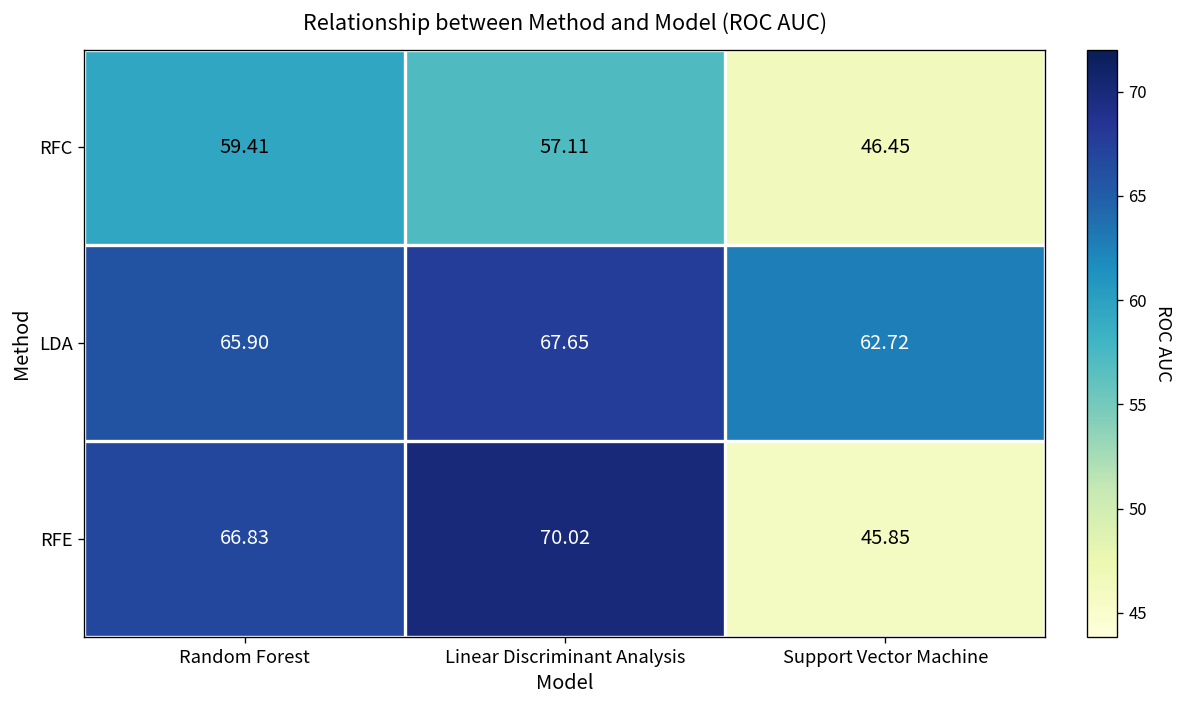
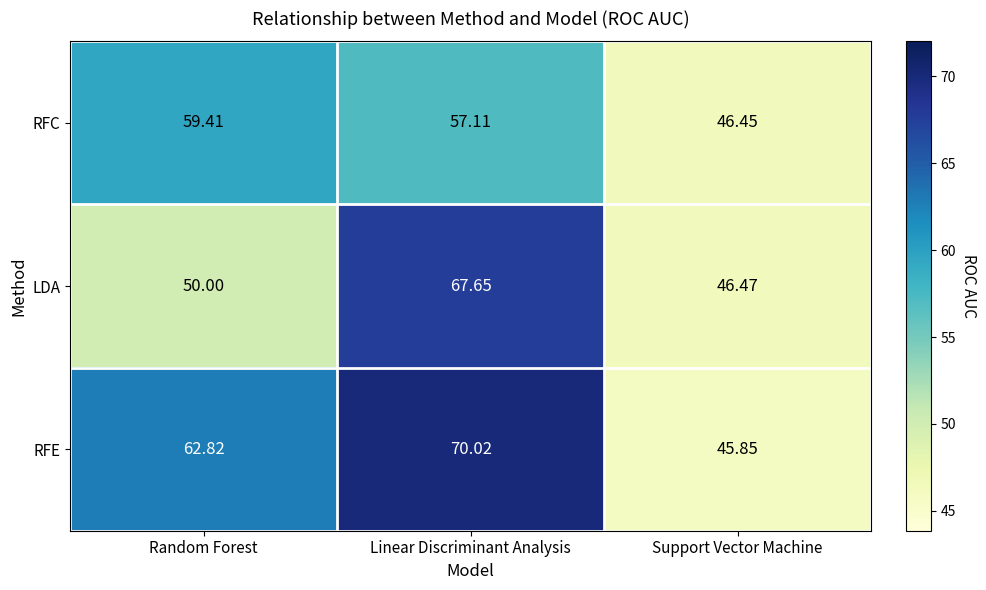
  {
    "RFC": {
      "Random Forest": 59.41,
      "Linear Discriminant Analysis": 57.11,
      "Support Vector Machine": 46.45
    },
    "LDA": {
-     "Random Forest": 65.90,
+     "Random Forest": 50.00,
      "Linear Discriminant Analysis": 67.65,
-     "Support Vector Machine": 62.72
+     "Support Vector Machine": 46.47
    },
    "RFE": {
-     "Random Forest": 66.83,
+     "Random Forest": 62.82,
      "Linear Discriminant Analysis": 70.02,
      "Support Vector Machine": 45.85
    }
  }
